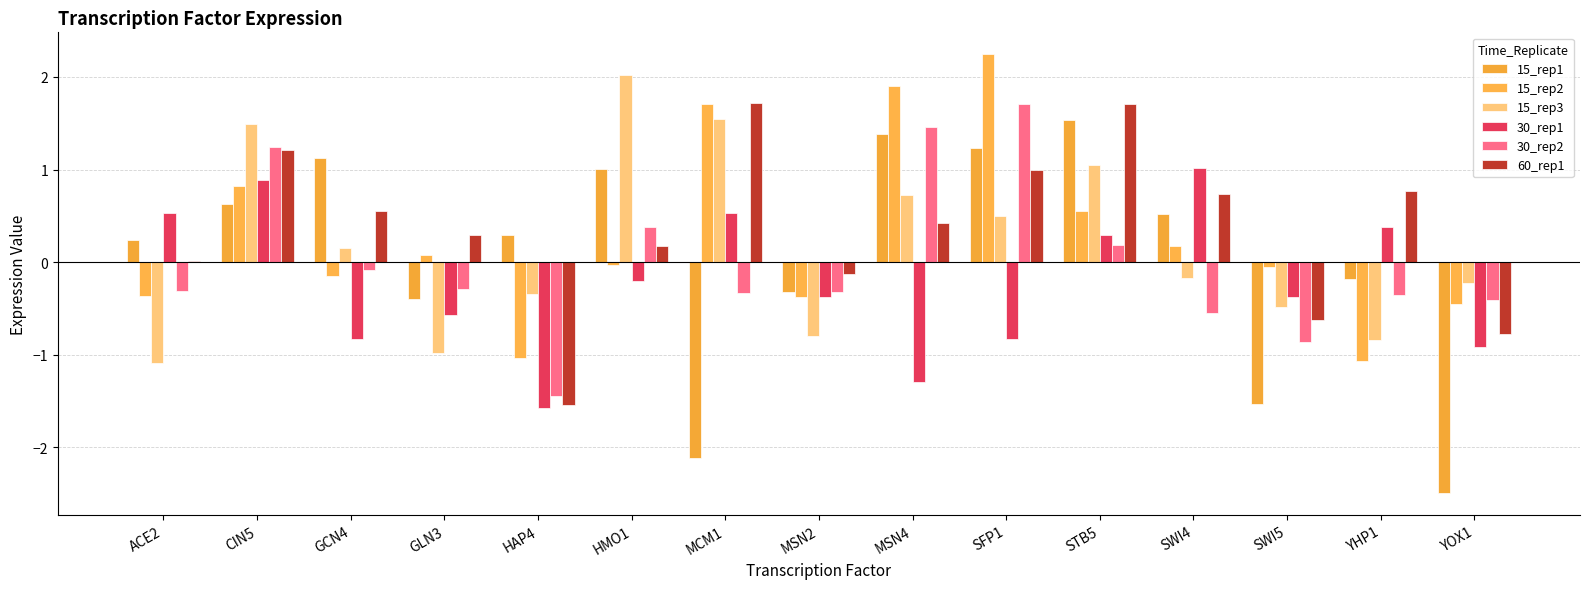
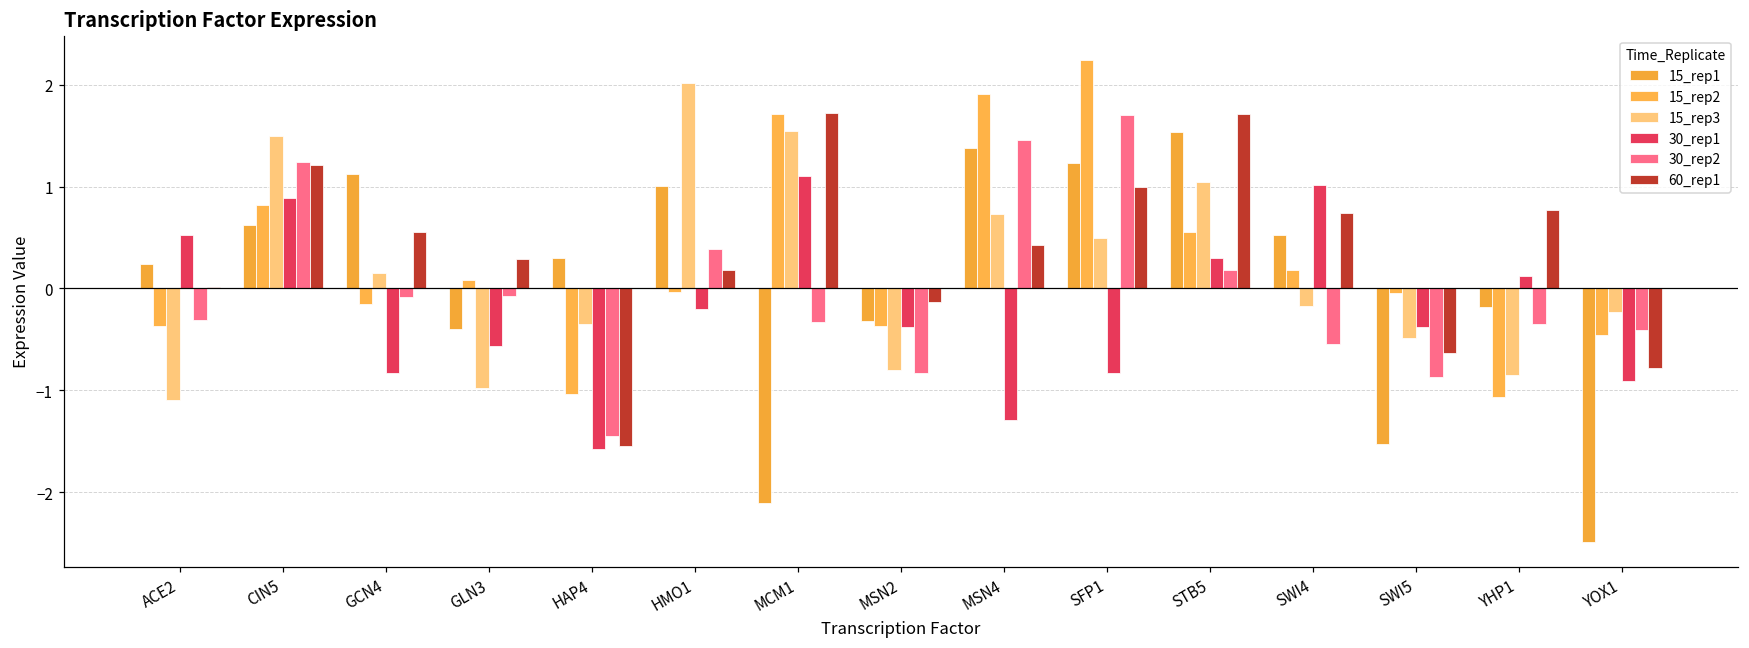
  {
    "30_rep1": {
      "ACE2": 0.5,
      "CIN5": 0.9,
      "GCN4": -0.8,
      "GLN3": -0.6,
      "HAP4": -1.6,
      "HMO1": -0.2,
-     "MCM1": 0.5,
+     "MCM1": 1.1,
      "MSN2": -0.4,
      "MSN4": -1.3,
      "SFP1": -0.8,
      "STB5": 0.3,
      "SWI4": 1.0,
      "SWI5": -0.4,
-     "YHP1": 0.4,
+     "YHP1": 0.1,
      "YOX1": -0.9
    },
    "30_rep2": {
      "ACE2": -0.3,
      "CIN5": 1.2,
      "GCN4": -0.1,
-     "GLN3": -0.3,
+     "GLN3": -0.1,
      "HAP4": -1.4,
      "HMO1": 0.4,
      "MCM1": -0.3,
-     "MSN2": -0.3,
+     "MSN2": -0.8,
      "MSN4": 1.5,
      "SFP1": 1.7,
      "STB5": 0.2,
      "SWI4": -0.5,
      "SWI5": -0.9,
      "YHP1": -0.4,
      "YOX1": -0.4
    },
    "60_rep1": {
      "CIN5": 1.2,
      "GCN4": 0.6,
      "GLN3": 0.3,
      "HAP4": -1.5,
      "HMO1": 0.2,
      "MCM1": 1.7,
      "MSN2": -0.1,
      "MSN4": 0.4,
      "SFP1": 1.0,
      "STB5": 1.7,
      "SWI4": 0.7,
      "SWI5": -0.6,
      "YHP1": 0.8,
      "YOX1": -0.8
    }
  }
